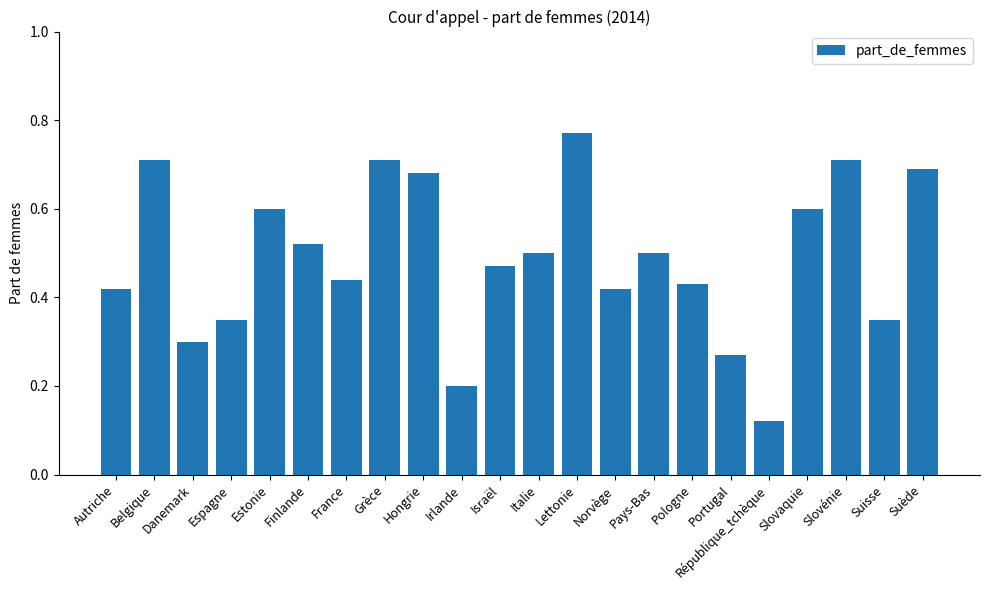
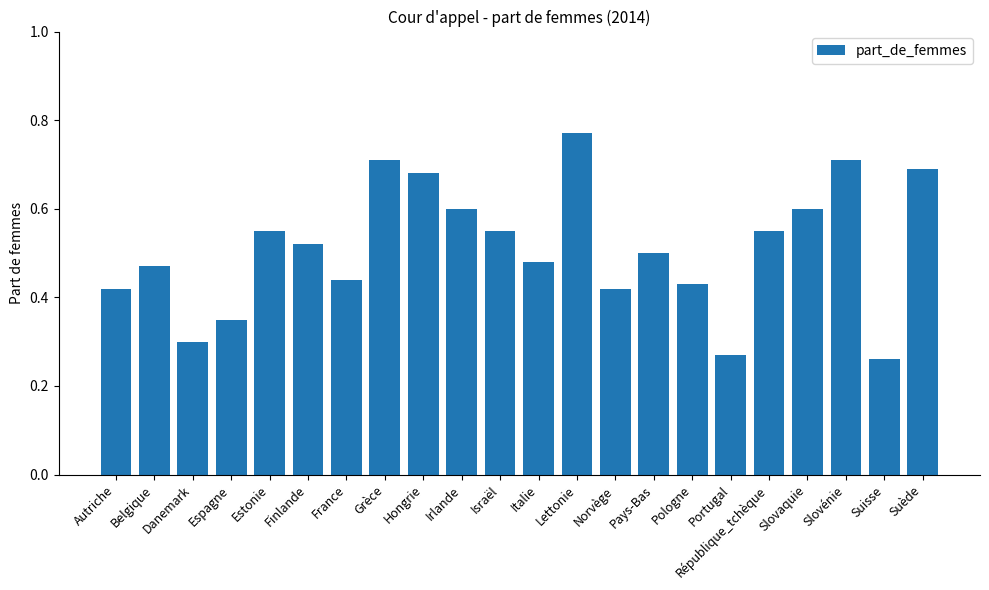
  {
    "Autriche": 0.42,
-   "Belgique": 0.71,
+   "Belgique": 0.47,
    "Danemark": 0.30,
    "Espagne": 0.35,
-   "Estonie": 0.60,
+   "Estonie": 0.55,
    "Finlande": 0.52,
    "France": 0.44,
    "Grèce": 0.71,
    "Hongrie": 0.68,
-   "Irlande": 0.2,
-   "Israël": 0.47,
-   "Italie": 0.50,
+   "Irlande": 0.6,
+   "Israël": 0.55,
+   "Italie": 0.48,
    "Lettonie": 0.77,
    "Norvège": 0.42,
    "Pays-Bas": 0.50,
    "Pologne": 0.43,
    "Portugal": 0.27,
-   "République_tchèque": 0.12,
+   "République_tchèque": 0.55,
    "Slovaquie": 0.60,
    "Slovénie": 0.71,
-   "Suisse": 0.35,
+   "Suisse": 0.26,
    "Suède": 0.69
  }
